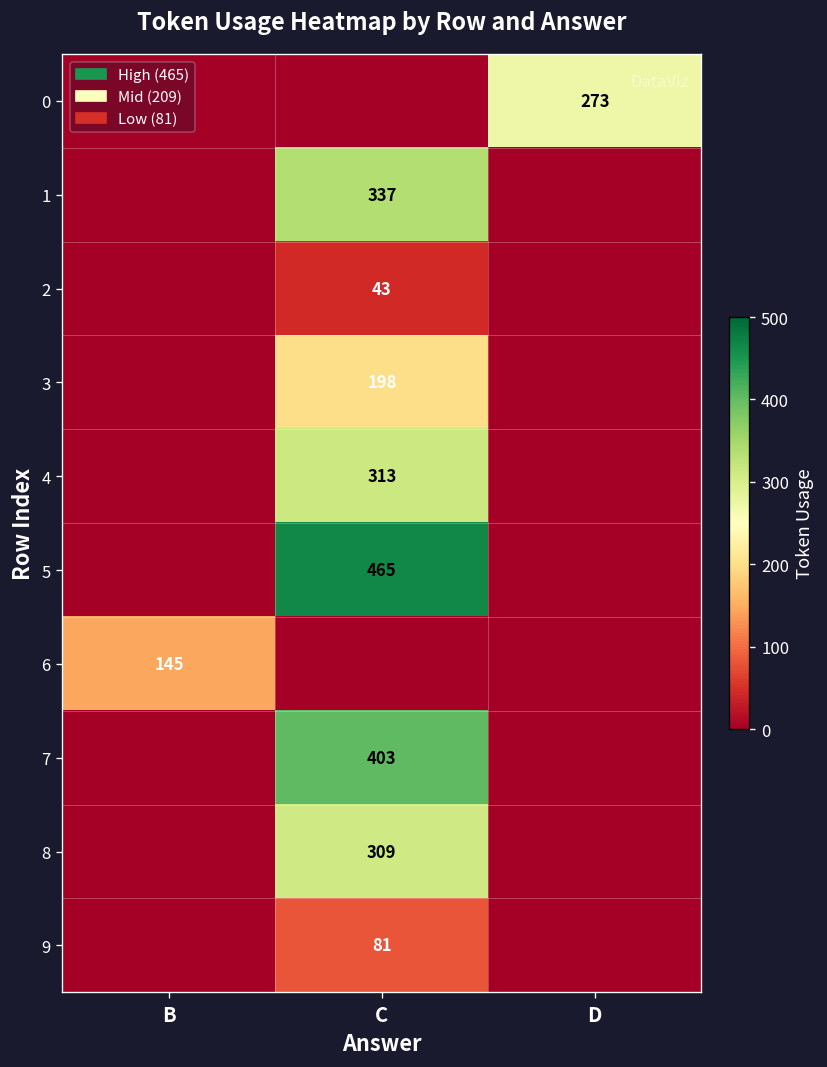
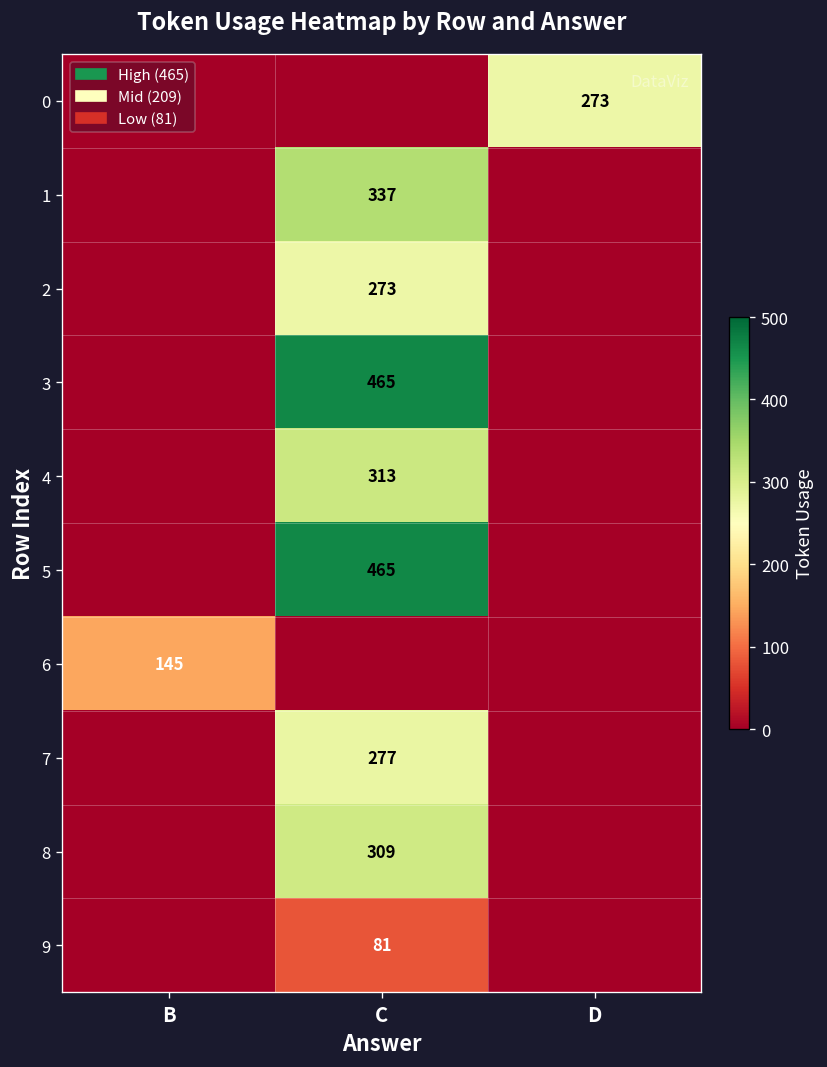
  {
    "0": {
      "D": 273
    },
    "1": {
      "C": 337
    },
    "2": {
-     "C": 43
+     "C": 273
    },
    "3": {
-     "C": 198
+     "C": 465
    },
    "4": {
      "C": 313
    },
    "5": {
      "C": 465
    },
    "6": {
      "B": 145
    },
    "7": {
-     "C": 403
+     "C": 277
    },
    "8": {
      "C": 309
    },
    "9": {
      "C": 81
    }
  }
